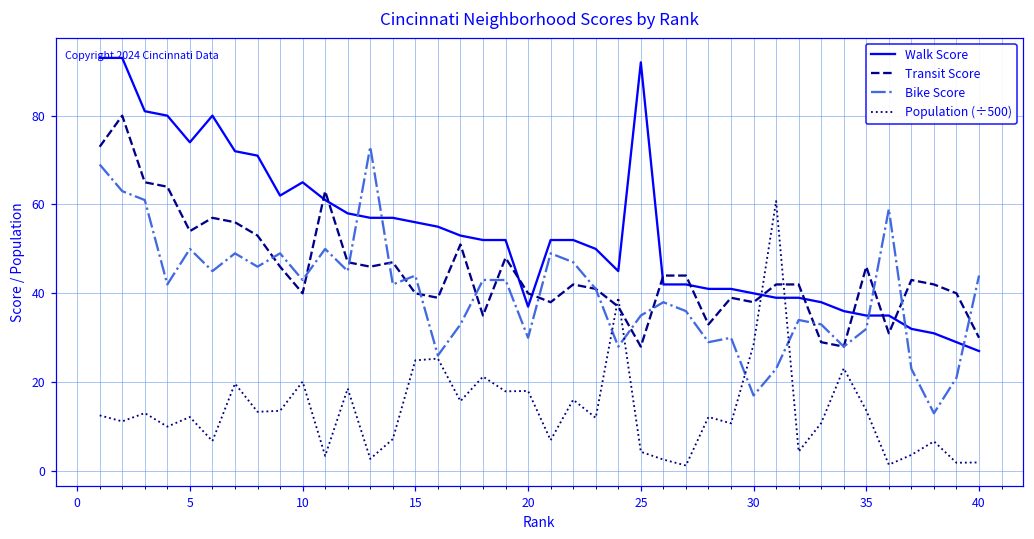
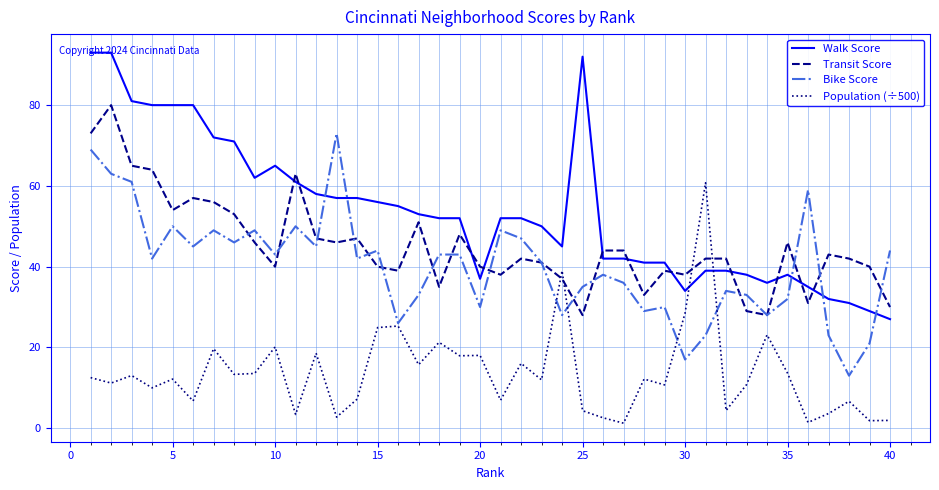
  {
    "Walk Score": {
-     "5": 74,
+     "5": 80,
      "10": 65,
      "15": 56,
      "20": 37,
      "25": 92,
-     "30": 40,
-     "35": 35,
+     "30": 34,
+     "35": 38,
      "40": 27
    },
    "Bike Score": {
      "5": 50,
      "10": 43,
      "15": 44,
      "20": 30,
      "25": 35,
      "30": 17,
      "35": 32,
      "40": 44
    }
  }
